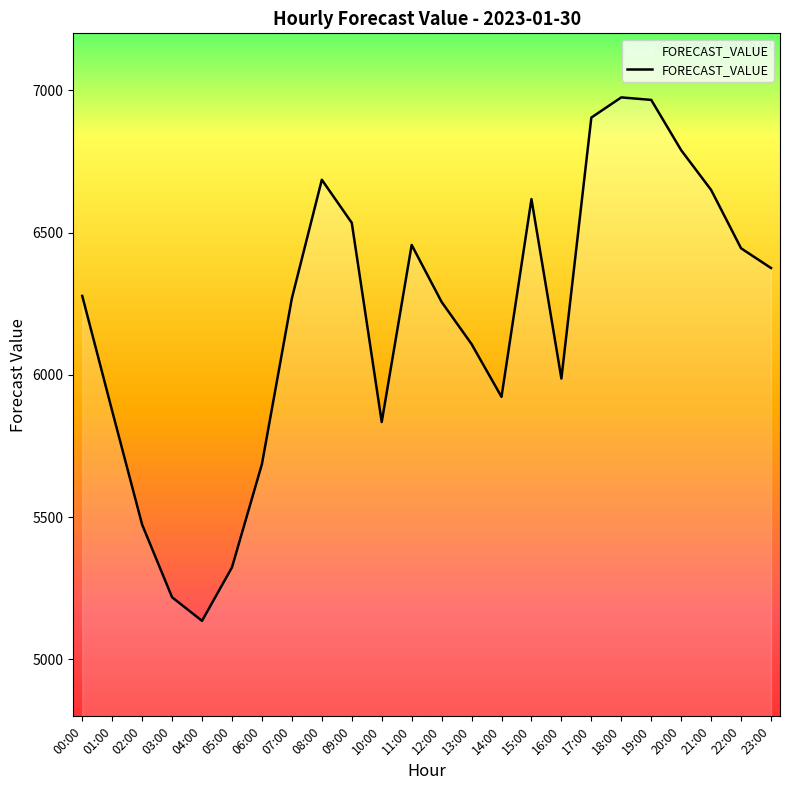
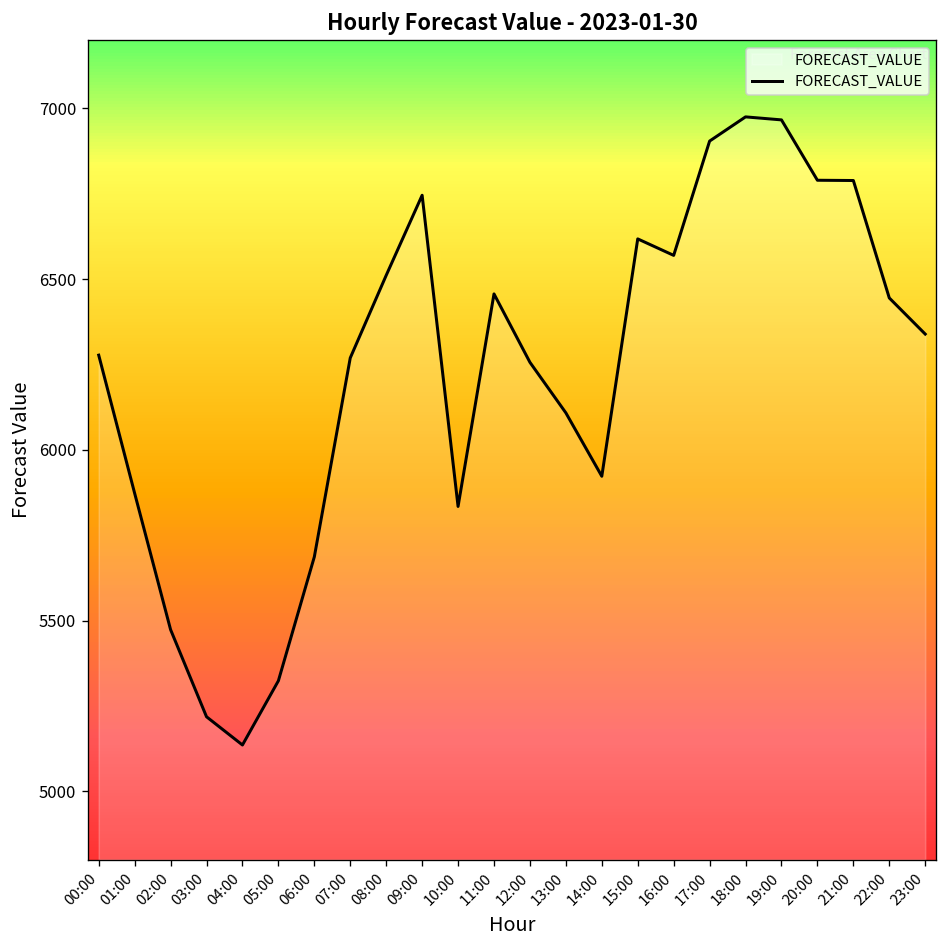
  {
    "00:00": 6280,
    "01:00": 5870,
    "02:00": 5470,
    "03:00": 5220,
    "04:00": 5140,
    "05:00": 5320,
    "06:00": 5690,
    "07:00": 6270,
-   "08:00": 6690,
-   "09:00": 6530,
+   "08:00": 6510,
+   "09:00": 6750,
    "10:00": 5830,
    "11:00": 6460,
    "12:00": 6260,
    "13:00": 6110,
    "14:00": 5920,
    "15:00": 6620,
-   "16:00": 5990,
+   "16:00": 6570,
    "17:00": 6900,
    "18:00": 6970,
    "19:00": 6970,
    "20:00": 6790,
-   "21:00": 6650,
+   "21:00": 6790,
    "22:00": 6440,
-   "23:00": 6380
+   "23:00": 6340
  }
